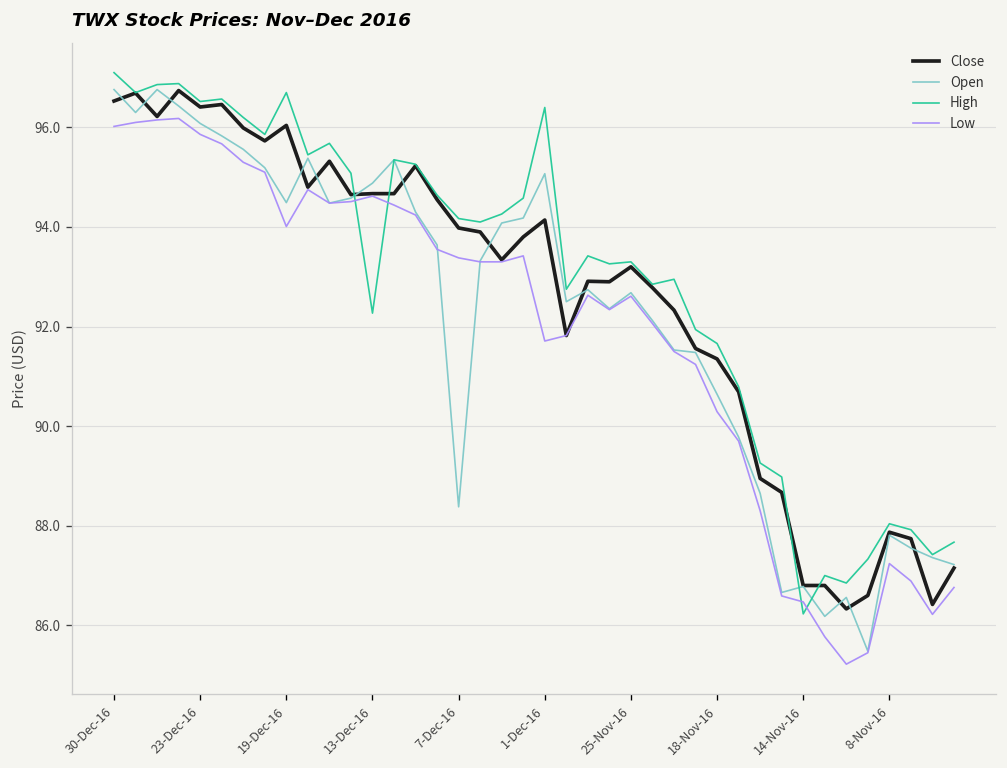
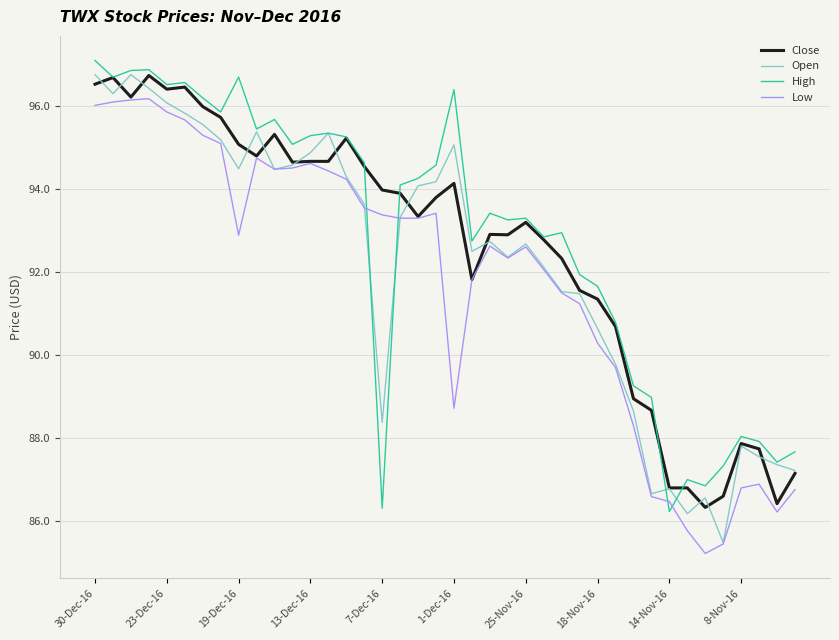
  {
    "Close": {
      "30-Dec-16": 96.5,
      "23-Dec-16": 96.4,
-     "19-Dec-16": 96.0,
+     "19-Dec-16": 95.1,
      "7-Dec-16": 94.0,
      "1-Dec-16": 94.1,
      "25-Nov-16": 93.2,
      "18-Nov-16": 91.4
    },
    "Open": {
      "30-Dec-16": 96.8,
      "23-Dec-16": 96.1,
      "19-Dec-16": 94.5,
      "13-Dec-16": 94.9,
      "7-Dec-16": 88.4,
      "1-Dec-16": 95.1,
      "25-Nov-16": 92.7,
      "18-Nov-16": 90.6
    },
    "High": {
      "30-Dec-16": 97.1,
      "23-Dec-16": 96.5,
      "19-Dec-16": 96.7,
-     "13-Dec-16": 92.3,
-     "7-Dec-16": 94.2,
+     "13-Dec-16": 95.3,
+     "7-Dec-16": 86.3,
      "1-Dec-16": 96.4,
      "25-Nov-16": 93.3,
      "18-Nov-16": 91.7,
      "14-Nov-16": 86.2,
      "8-Nov-16": 88.0
    },
    "Low": {
      "30-Dec-16": 96.0,
      "23-Dec-16": 95.9,
-     "19-Dec-16": 94.0,
+     "19-Dec-16": 92.9,
      "7-Dec-16": 93.4,
-     "1-Dec-16": 91.7,
+     "1-Dec-16": 88.7,
      "25-Nov-16": 92.6,
      "18-Nov-16": 90.3,
      "14-Nov-16": 86.5,
-     "8-Nov-16": 87.2
+     "8-Nov-16": 86.8
    }
  }
